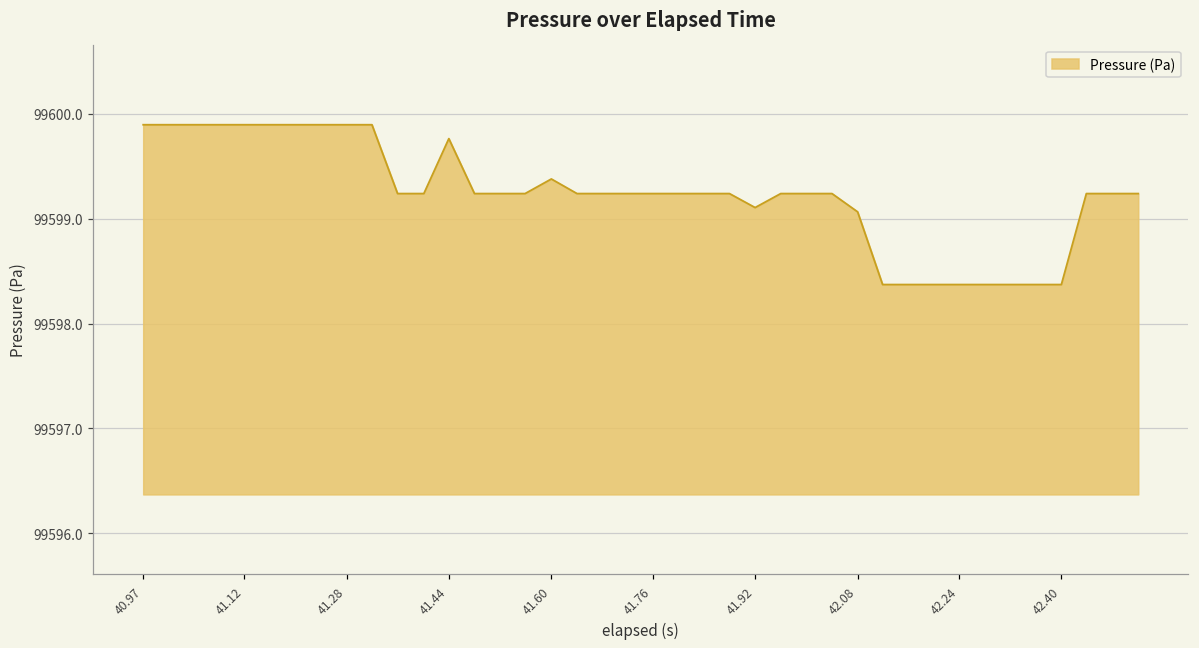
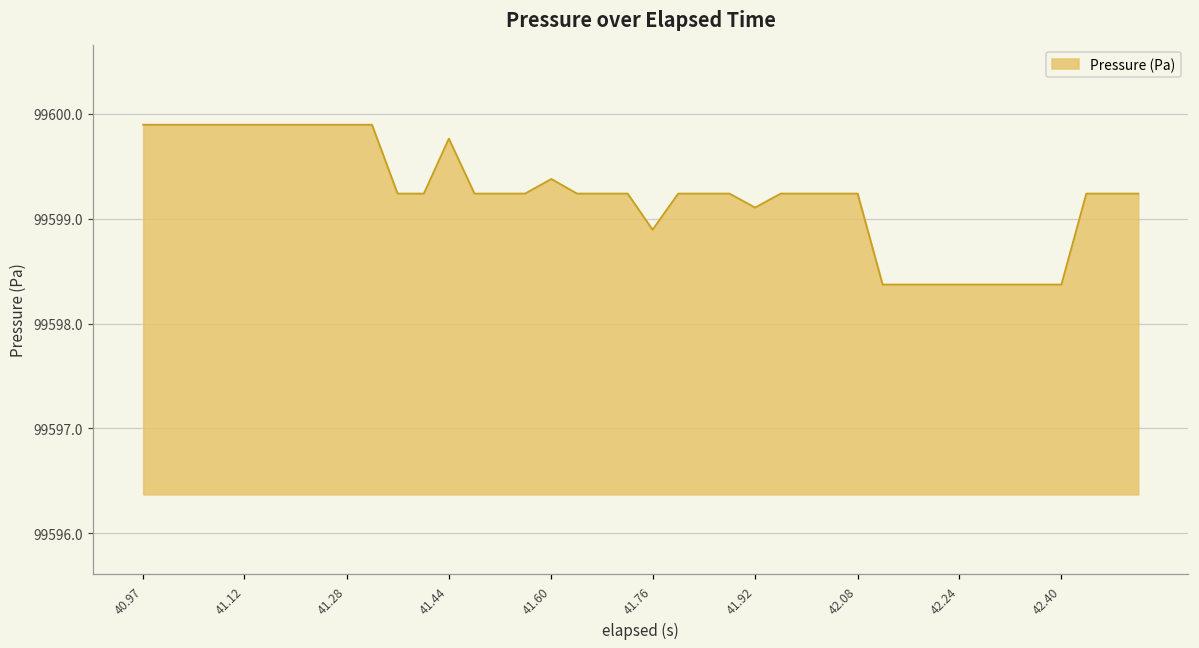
  {
    "40.97": 99599.9,
    "41.12": 99599.9,
    "41.28": 99599.9,
    "41.44": 99599.8,
    "41.60": 99599.4,
-   "41.76": 99599.2,
+   "41.76": 99598.9,
    "41.92": 99599.1,
-   "42.08": 99599.1,
+   "42.08": 99599.2,
    "42.24": 99598.4,
    "42.40": 99598.4
  }
